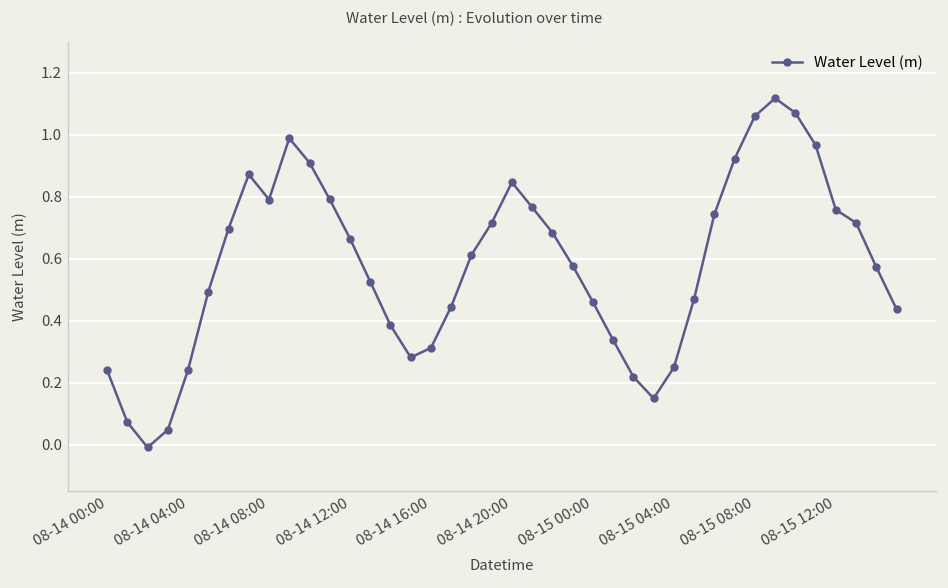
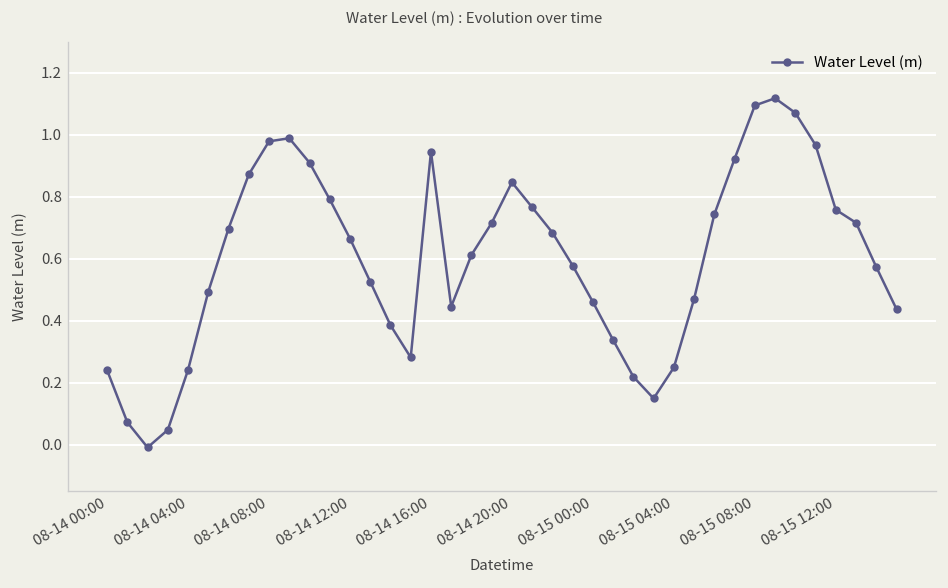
  {
    "08-14 00:00": 0.24,
    "08-14 04:00": 0.24,
-   "08-14 08:00": 0.79,
+   "08-14 08:00": 0.98,
    "08-14 12:00": 0.67,
-   "08-14 16:00": 0.31,
+   "08-14 16:00": 0.95,
    "08-14 20:00": 0.85,
    "08-15 00:00": 0.46,
    "08-15 04:00": 0.25,
-   "08-15 08:00": 1.06,
+   "08-15 08:00": 1.10,
    "08-15 12:00": 0.76
  }
